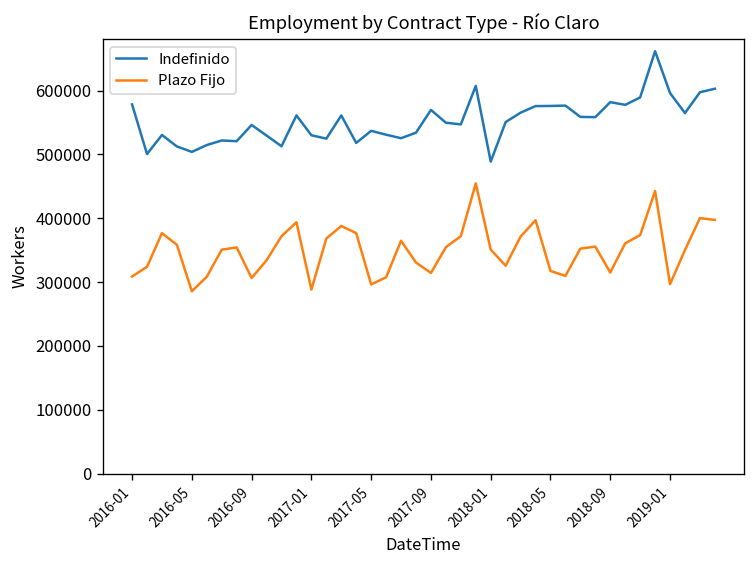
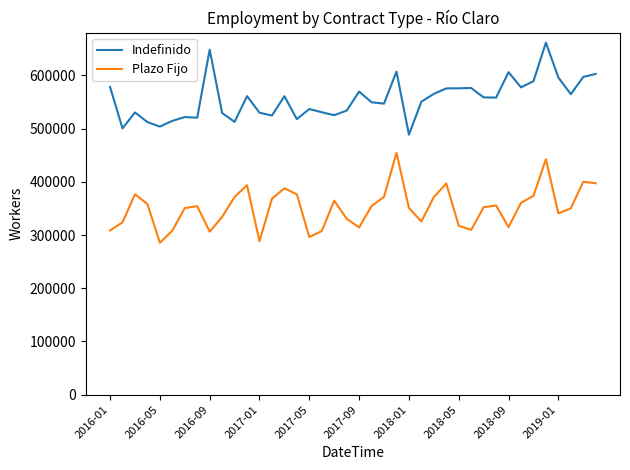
  {
    "Indefinido": {
      "2016-01": 580000,
      "2016-05": 500000,
-     "2016-09": 550000,
+     "2016-09": 650000,
      "2017-01": 530000,
      "2017-05": 540000,
      "2017-09": 570000,
      "2018-01": 490000,
      "2018-05": 580000,
-     "2018-09": 580000,
+     "2018-09": 610000,
      "2019-01": 600000
    },
    "Plazo Fijo": {
      "2016-01": 310000,
      "2016-05": 290000,
      "2016-09": 310000,
      "2017-01": 290000,
      "2017-05": 300000,
      "2017-09": 310000,
      "2018-01": 350000,
      "2018-05": 320000,
      "2018-09": 310000,
-     "2019-01": 300000
+     "2019-01": 340000
    }
  }
